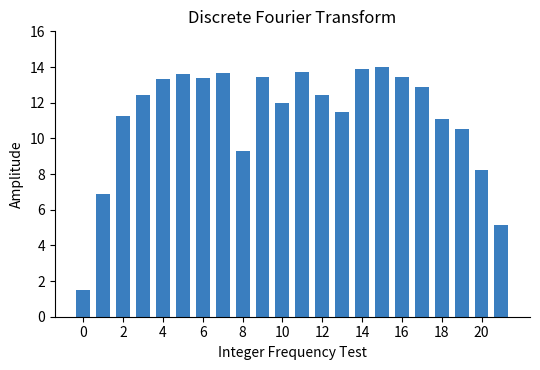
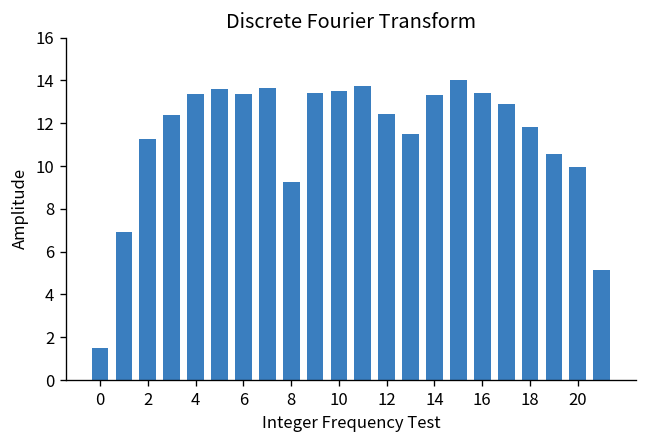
  {
    "0": 1.5,
    "2": 11.3,
    "4": 13.4,
    "6": 13.4,
    "8": 9.3,
-   "10": 12.0,
+   "10": 13.5,
    "12": 12.4,
-   "14": 13.9,
+   "14": 13.3,
    "16": 13.4,
-   "18": 11.1,
-   "20": 8.2
+   "18": 11.8,
+   "20": 9.9
  }
